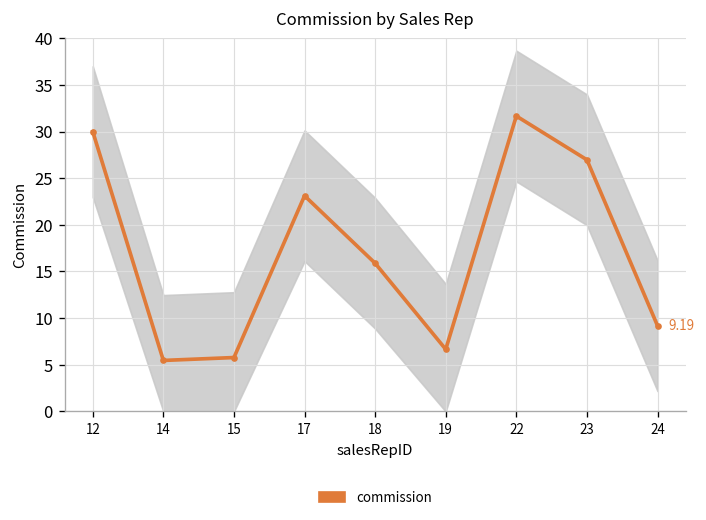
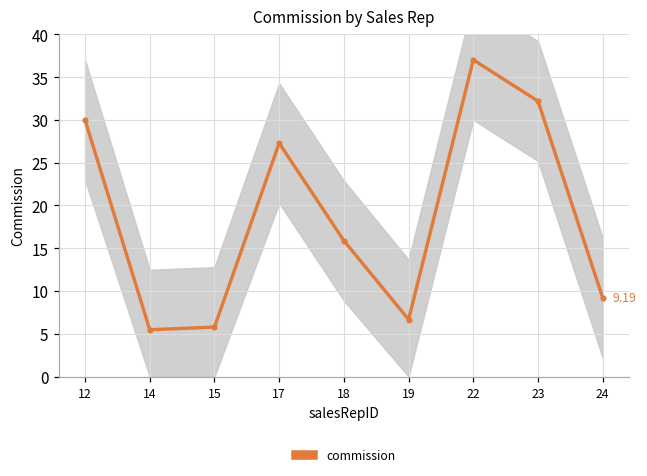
  {
    "commission": {
      "12": 30,
      "14": 5,
      "15": 6,
-     "17": 23,
+     "17": 27,
      "18": 16,
      "19": 7,
-     "22": 32,
-     "23": 27
+     "22": 37,
+     "23": 32
    }
  }
